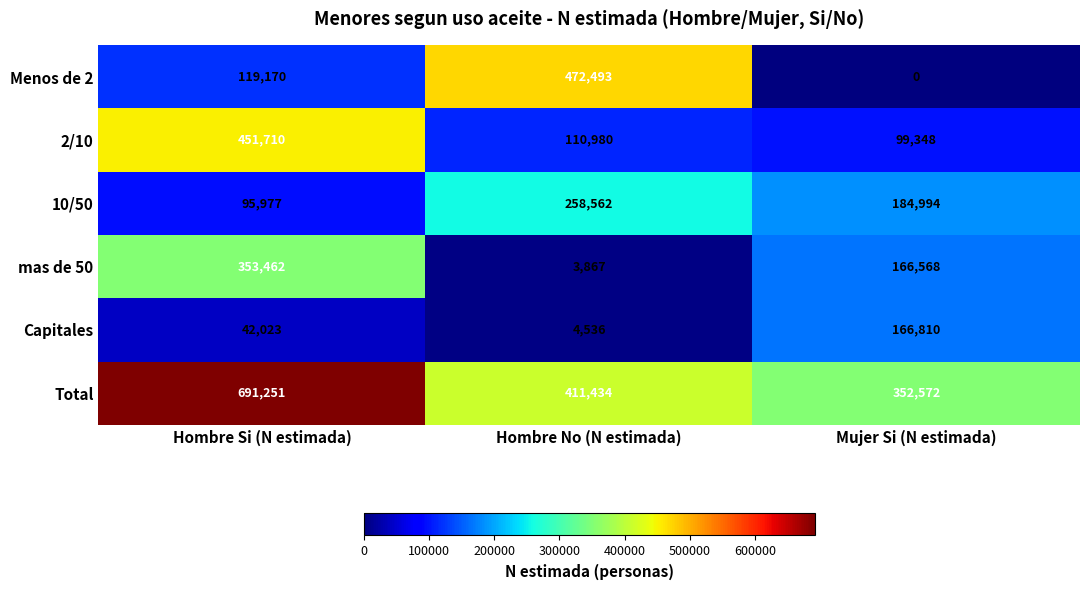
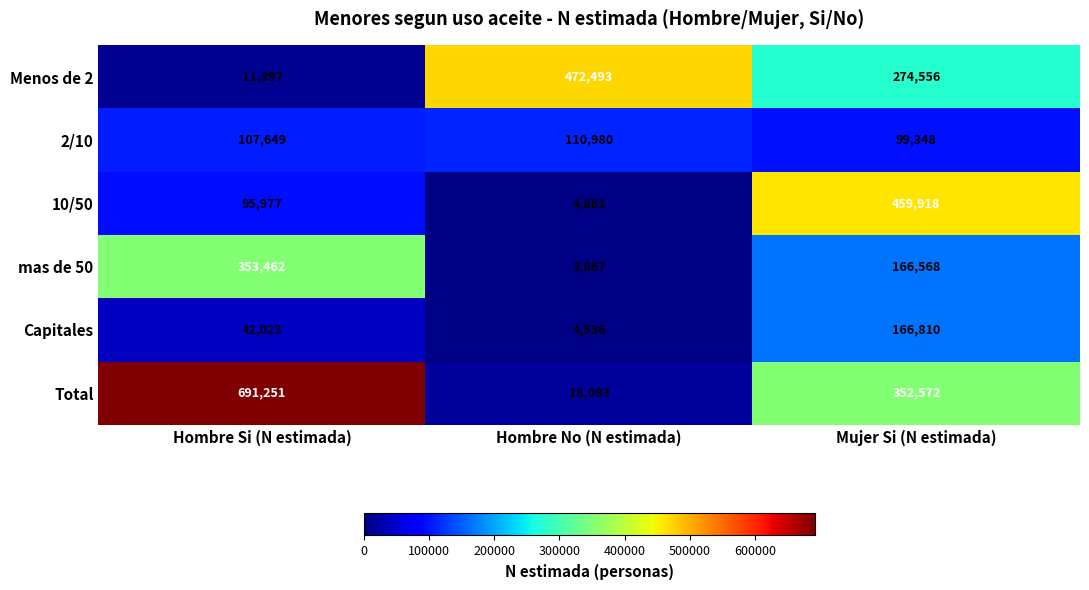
  {
    "Menos de 2": {
-     "Hombre Si (N estimada)": "119,170",
+     "Hombre Si (N estimada)": "11,397",
      "Hombre No (N estimada)": "472,493",
-     "Mujer Si (N estimada)": "0"
+     "Mujer Si (N estimada)": "274,556"
    },
    "2/10": {
-     "Hombre Si (N estimada)": "451,710",
+     "Hombre Si (N estimada)": "107,649",
      "Hombre No (N estimada)": "110,980",
      "Mujer Si (N estimada)": "99,348"
    },
    "10/50": {
      "Hombre Si (N estimada)": "95,977",
-     "Hombre No (N estimada)": "258,562",
-     "Mujer Si (N estimada)": "184,994"
+     "Hombre No (N estimada)": "4,881",
+     "Mujer Si (N estimada)": "459,918"
    },
    "mas de 50": {
      "Hombre Si (N estimada)": "353,462",
      "Hombre No (N estimada)": "3,867",
      "Mujer Si (N estimada)": "166,568"
    },
    "Capitales": {
      "Hombre Si (N estimada)": "42,023",
      "Hombre No (N estimada)": "4,536",
      "Mujer Si (N estimada)": "166,810"
    },
    "Total": {
      "Hombre Si (N estimada)": "691,251",
-     "Hombre No (N estimada)": "411,434",
+     "Hombre No (N estimada)": "18,083",
      "Mujer Si (N estimada)": "352,572"
    }
  }
